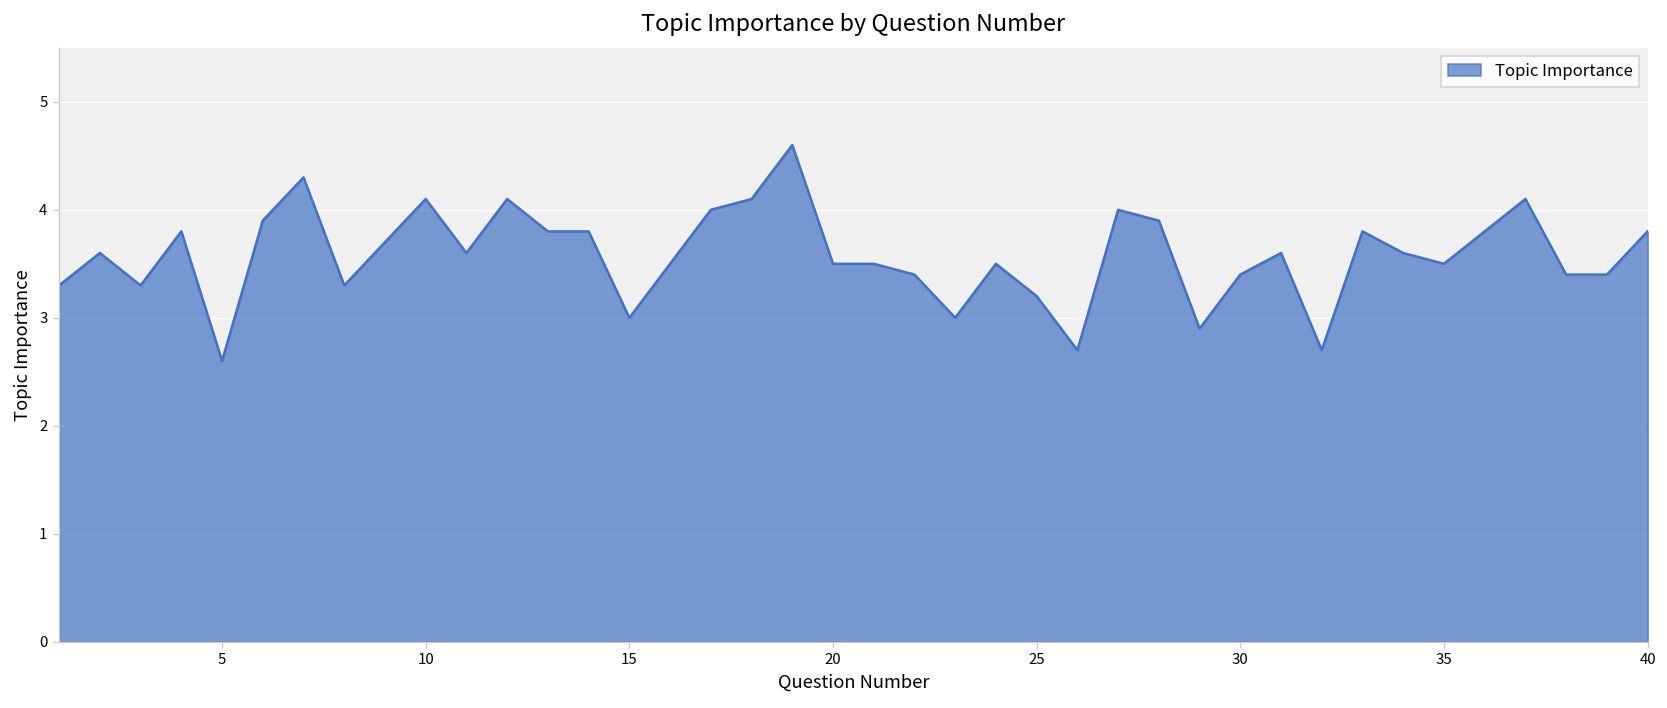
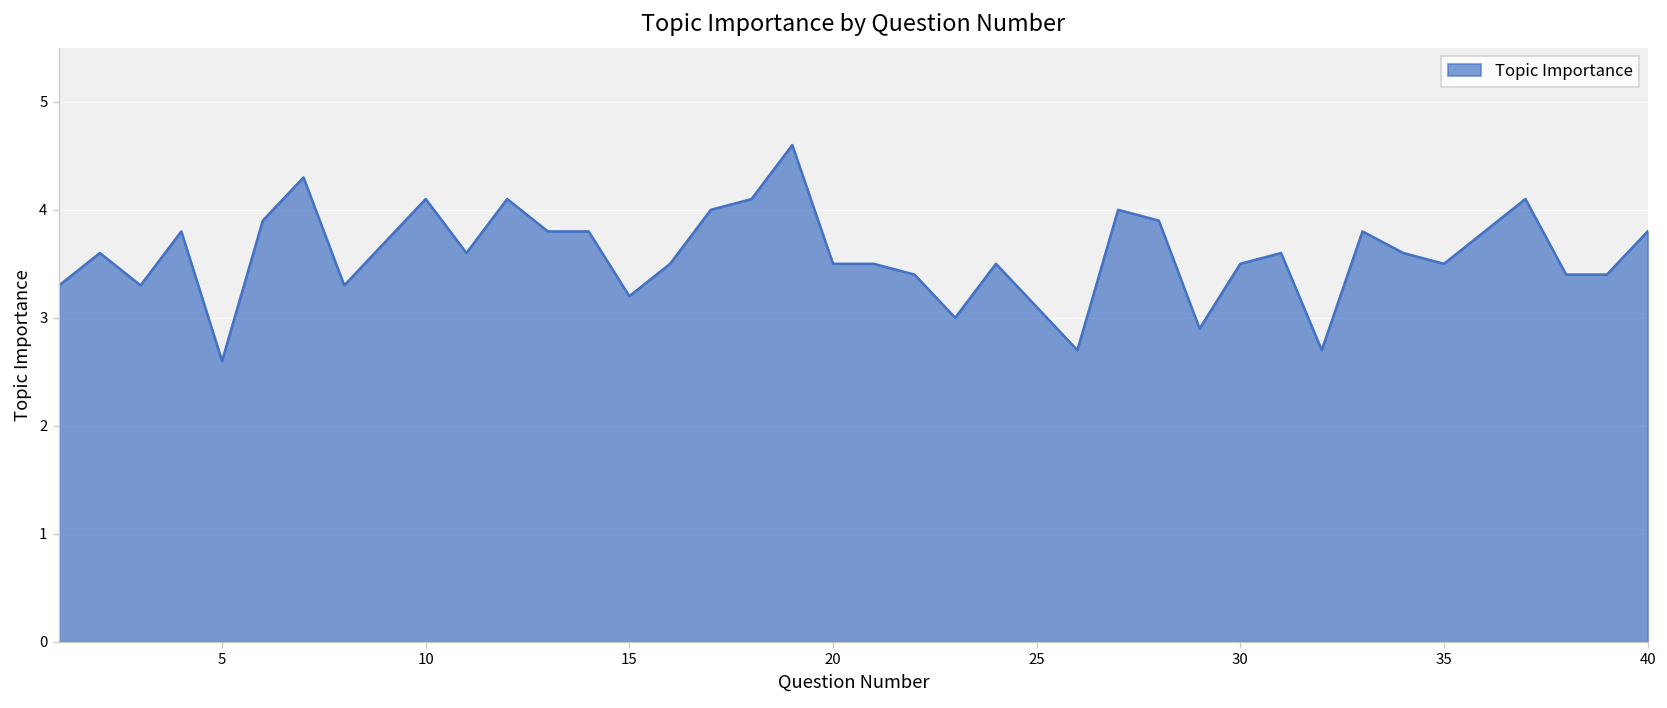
  {
    "5": 2.6,
    "10": 4.1,
-   "15": 3.0,
+   "15": 3.2,
    "20": 3.5,
-   "25": 3.2,
-   "30": 3.4,
+   "25": 3.1,
+   "30": 3.5,
    "35": 3.5,
    "40": 3.8
  }
